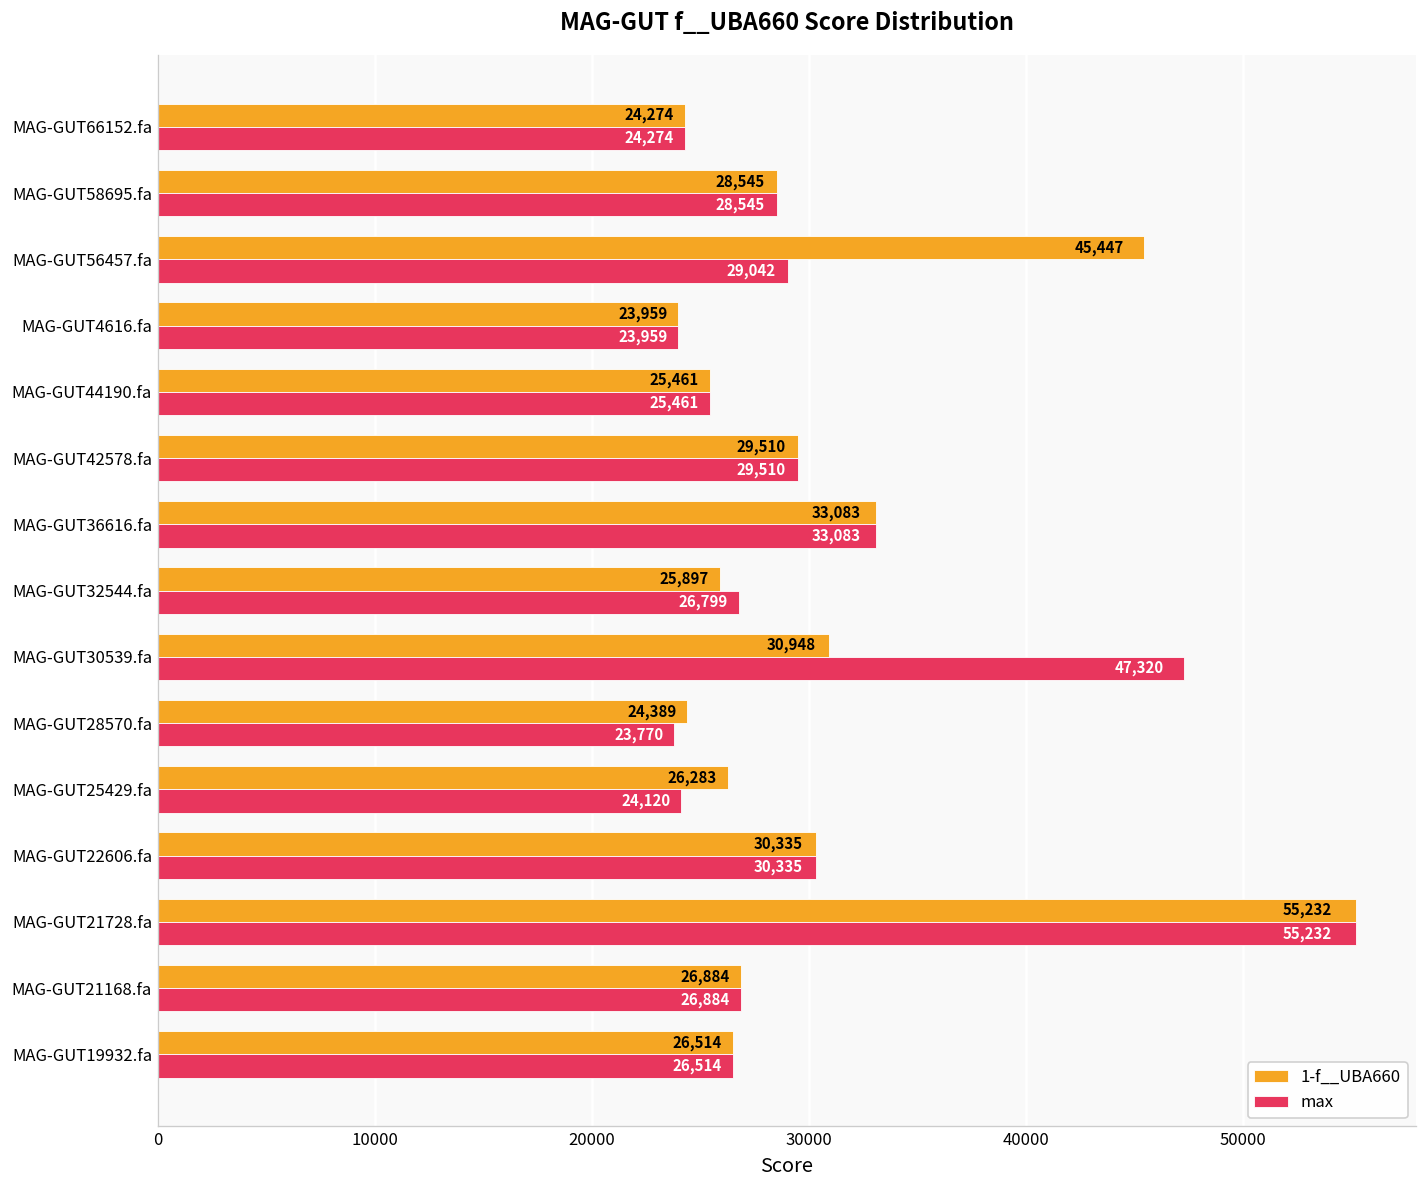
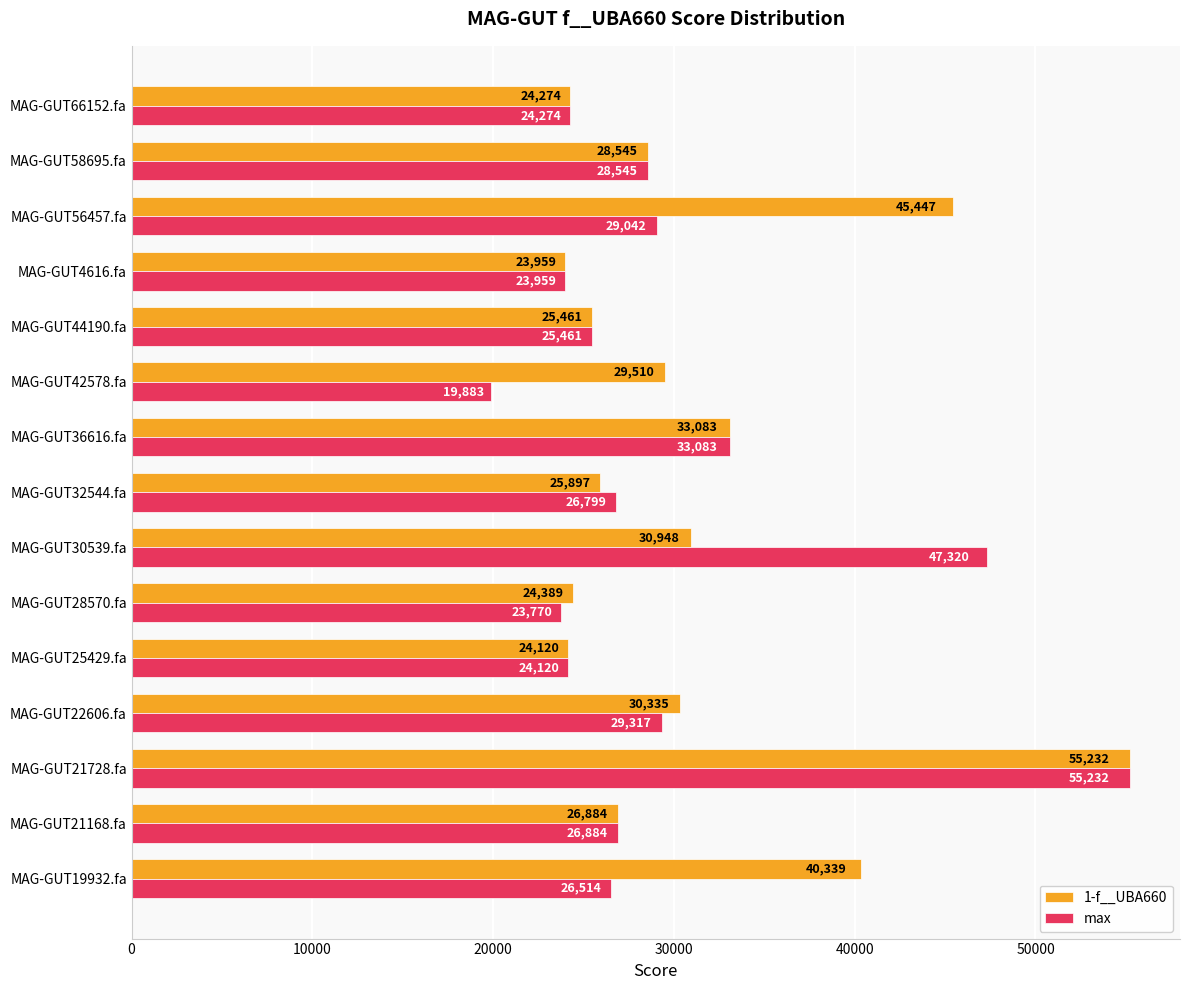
  {
    "1-f__UBA660": {
      "MAG-GUT66152.fa": "24,274",
      "MAG-GUT58695.fa": "28,545",
      "MAG-GUT56457.fa": "45,447",
      "MAG-GUT4616.fa": "23,959",
      "MAG-GUT44190.fa": "25,461",
      "MAG-GUT42578.fa": "29,510",
      "MAG-GUT36616.fa": "33,083",
      "MAG-GUT32544.fa": "25,897",
      "MAG-GUT30539.fa": "30,948",
      "MAG-GUT28570.fa": "24,389",
-     "MAG-GUT25429.fa": "26,283",
+     "MAG-GUT25429.fa": "24,120",
      "MAG-GUT22606.fa": "30,335",
      "MAG-GUT21728.fa": "55,232",
      "MAG-GUT21168.fa": "26,884",
-     "MAG-GUT19932.fa": "26,514"
+     "MAG-GUT19932.fa": "40,339"
    },
    "max": {
      "MAG-GUT66152.fa": "24,274",
      "MAG-GUT58695.fa": "28,545",
      "MAG-GUT56457.fa": "29,042",
      "MAG-GUT4616.fa": "23,959",
      "MAG-GUT44190.fa": "25,461",
-     "MAG-GUT42578.fa": "29,510",
+     "MAG-GUT42578.fa": "19,883",
      "MAG-GUT36616.fa": "33,083",
      "MAG-GUT32544.fa": "26,799",
      "MAG-GUT30539.fa": "47,320",
      "MAG-GUT28570.fa": "23,770",
      "MAG-GUT25429.fa": "24,120",
-     "MAG-GUT22606.fa": "30,335",
+     "MAG-GUT22606.fa": "29,317",
      "MAG-GUT21728.fa": "55,232",
      "MAG-GUT21168.fa": "26,884",
      "MAG-GUT19932.fa": "26,514"
    }
  }
